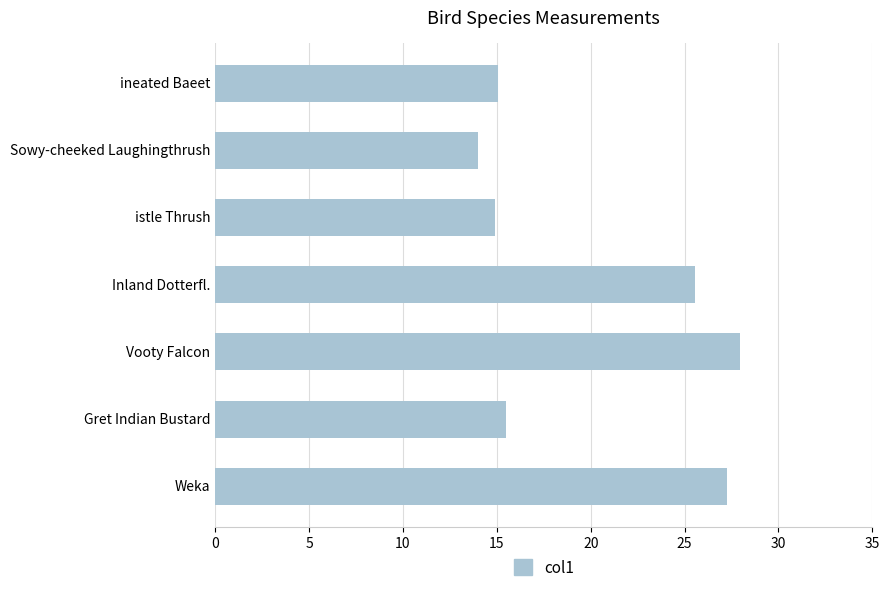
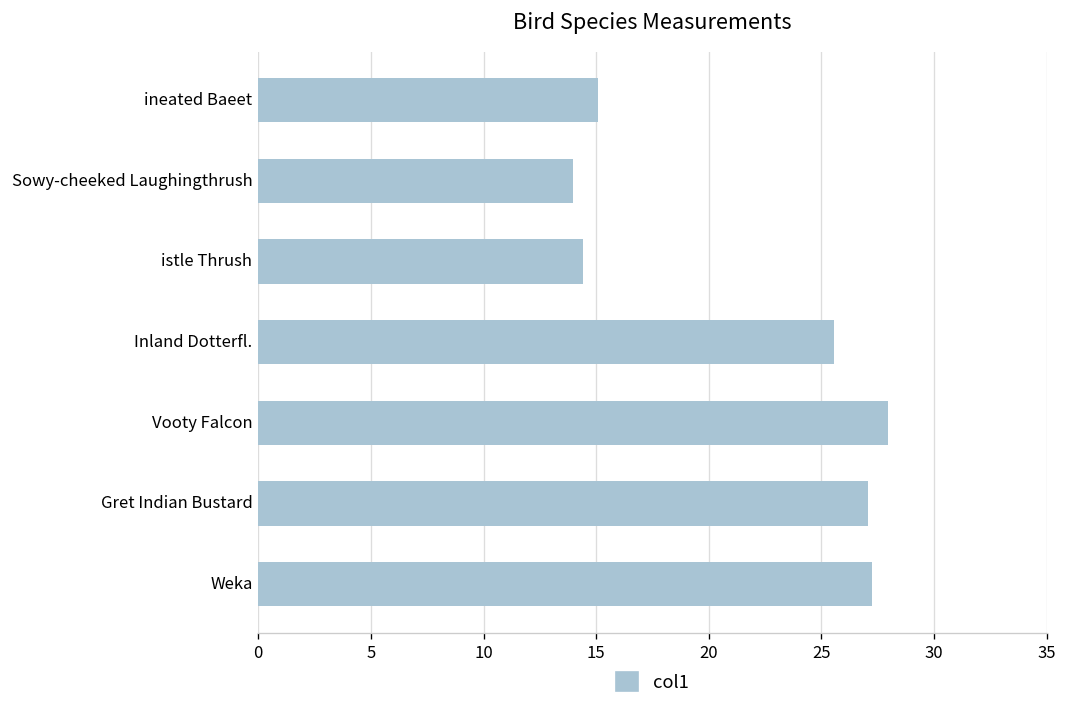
  {
    "ineated Baeet": 15.1,
    "Sowy-cheeked Laughingthrush": 14.0,
-   "istle Thrush": 14.9,
+   "istle Thrush": 14.4,
    "Inland Dotterfl.": 25.5,
    "Vooty Falcon": 28.0,
-   "Gret Indian Bustard": 15.5,
+   "Gret Indian Bustard": 27.1,
    "Weka": 27.2
  }
